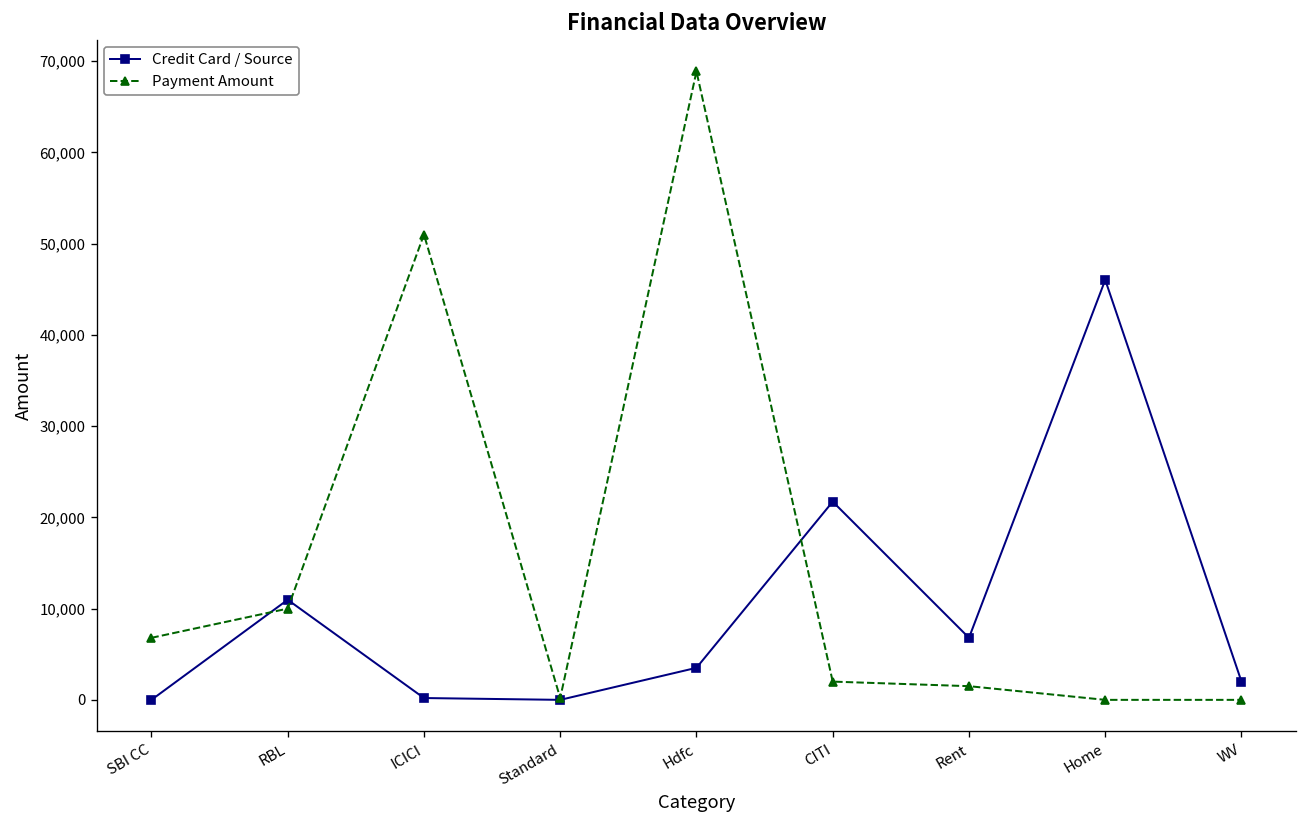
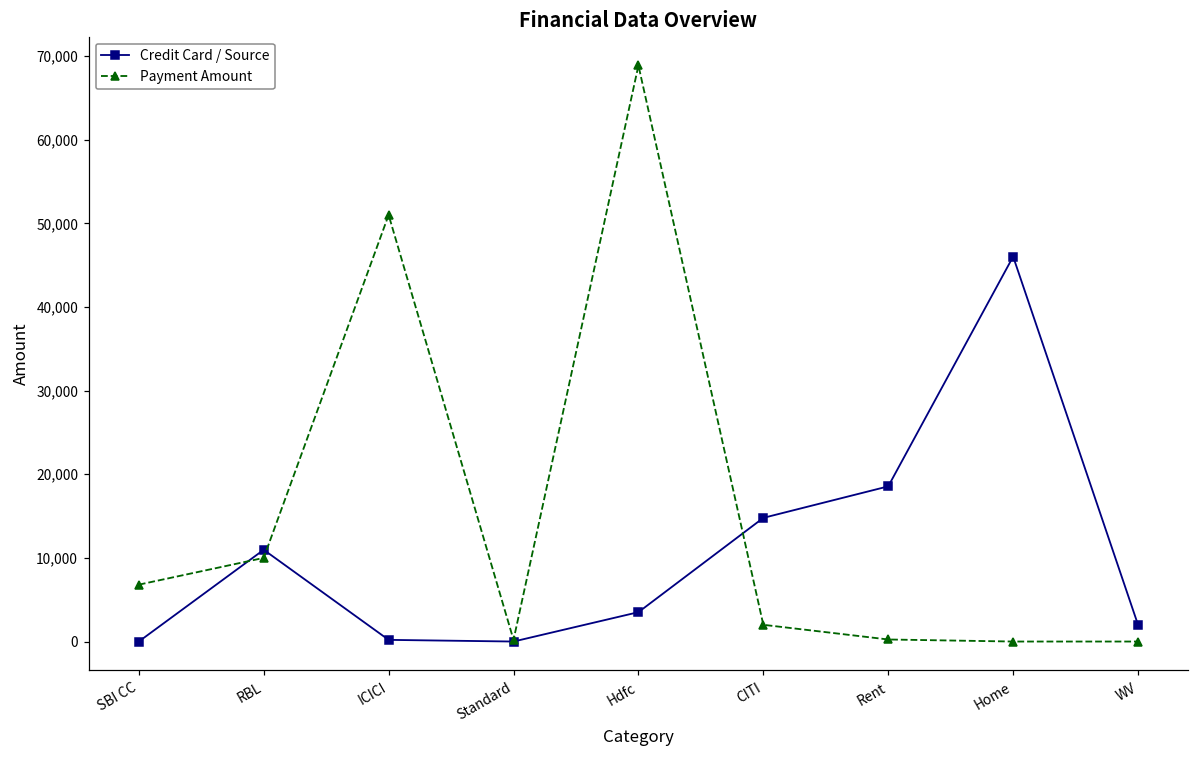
  {
    "Credit Card / Source": {
      "SBI CC": "0",
      "RBL": "11,000",
      "ICICI": "0",
      "Hdfc": "4,000",
-     "CITI": "22,000",
-     "Rent": "7,000",
+     "CITI": "15,000",
+     "Rent": "19,000",
      "Home": "46,000",
      "WV": "2,000"
    },
    "Payment Amount": {
      "SBI CC": "7,000",
      "RBL": "10,000",
      "ICICI": "51,000",
      "Hdfc": "69,000",
      "CITI": "2,000",
-     "Rent": "2,000",
+     "Rent": "0",
      "Home": "0",
      "WV": "0"
    }
  }
